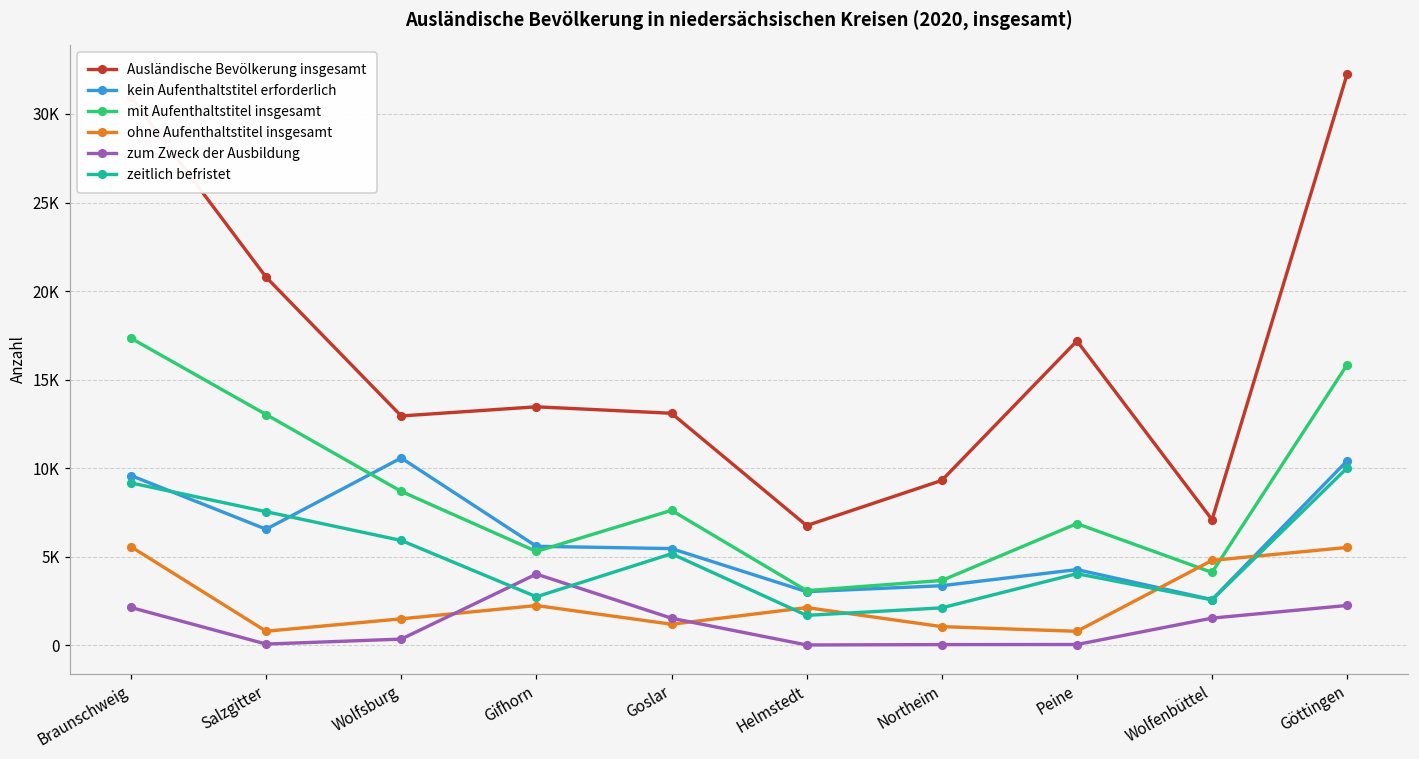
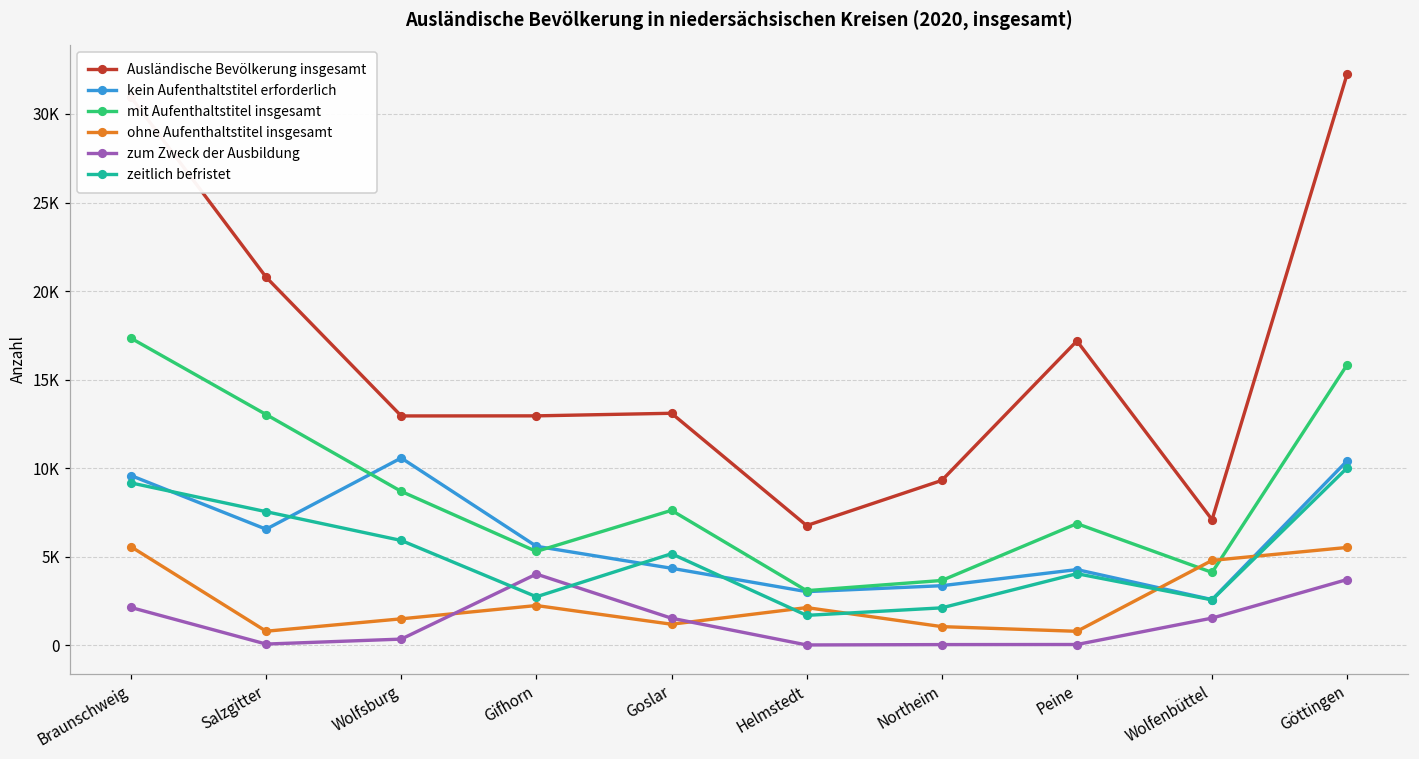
  {
    "Ausländische Bevölkerung insgesamt": {
      "Salzgitter": 20800,
      "Wolfsburg": 13000,
-     "Gifhorn": 13500,
+     "Gifhorn": 13000,
      "Goslar": 13100,
      "Helmstedt": 6800,
      "Northeim": 9300,
      "Peine": 17200,
      "Wolfenbüttel": 7100,
      "Göttingen": 32300
    },
    "kein Aufenthaltstitel erforderlich": {
      "Braunschweig": 9600,
      "Salzgitter": 6600,
      "Wolfsburg": 10600,
      "Gifhorn": 5600,
-     "Goslar": 5500,
+     "Goslar": 4400,
      "Northeim": 3400,
      "Peine": 4300,
      "Göttingen": 10400
    },
    "ohne Aufenthaltstitel insgesamt": {
      "Braunschweig": 5600,
      "Salzgitter": 800,
      "Wolfsburg": 1500,
      "Gifhorn": 2200,
      "Goslar": 1200,
      "Helmstedt": 2100,
      "Northeim": 1100,
      "Peine": 800,
      "Wolfenbüttel": 4800,
      "Göttingen": 5500
    },
    "zum Zweck der Ausbildung": {
      "Braunschweig": 2100,
      "Salzgitter": 100,
      "Wolfsburg": 400,
      "Gifhorn": 4000,
      "Goslar": 1500,
      "Helmstedt": 0,
      "Northeim": 0,
      "Peine": 0,
      "Wolfenbüttel": 1500,
-     "Göttingen": 2300
+     "Göttingen": 3700
    }
  }
